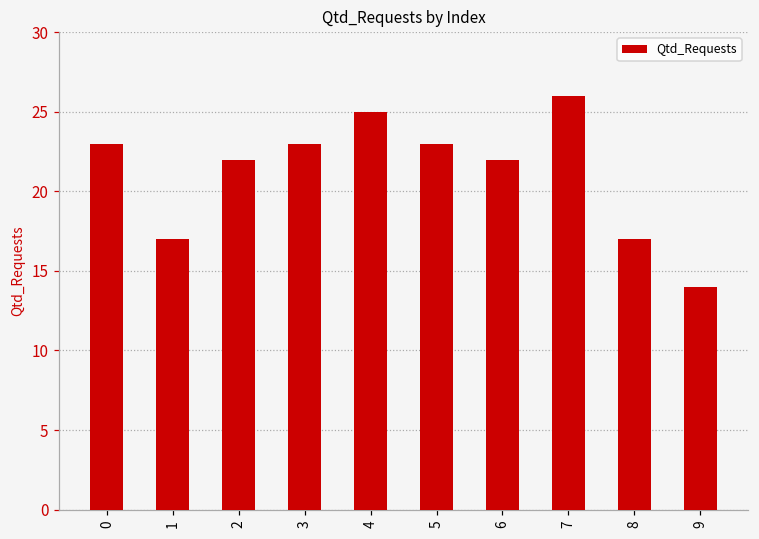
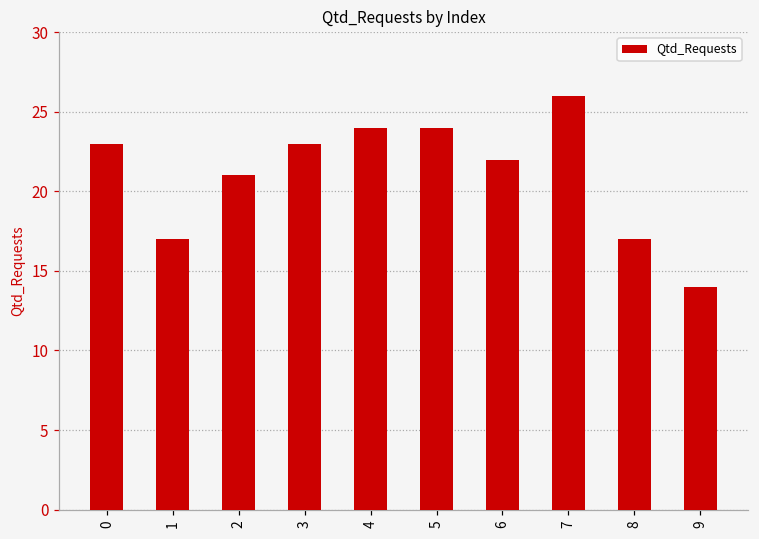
  {
    "0": 23,
    "1": 17,
-   "2": 22,
+   "2": 21,
    "3": 23,
-   "4": 25,
-   "5": 23,
+   "4": 24,
+   "5": 24,
    "6": 22,
    "7": 26,
    "8": 17,
    "9": 14
  }
